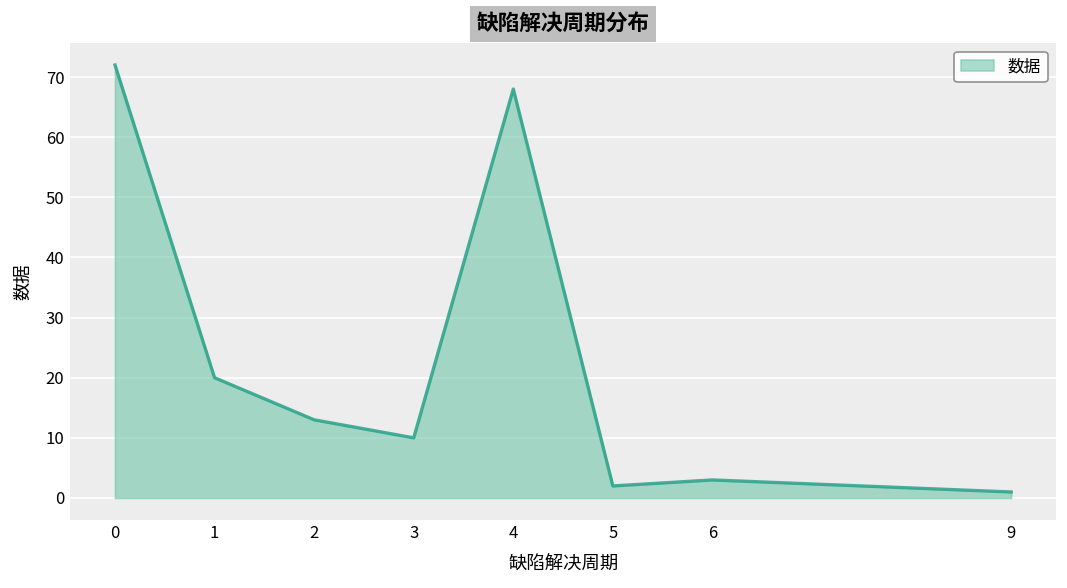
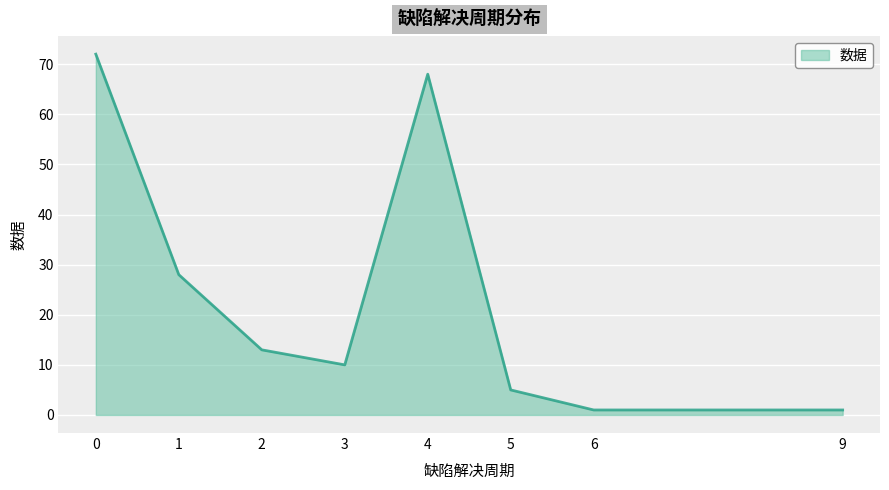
  {
    "0": 72,
-   "1": 20,
+   "1": 28,
    "2": 13,
    "3": 10,
    "4": 68,
-   "5": 2,
-   "6": 3,
+   "5": 5,
+   "6": 1,
    "9": 1
  }
